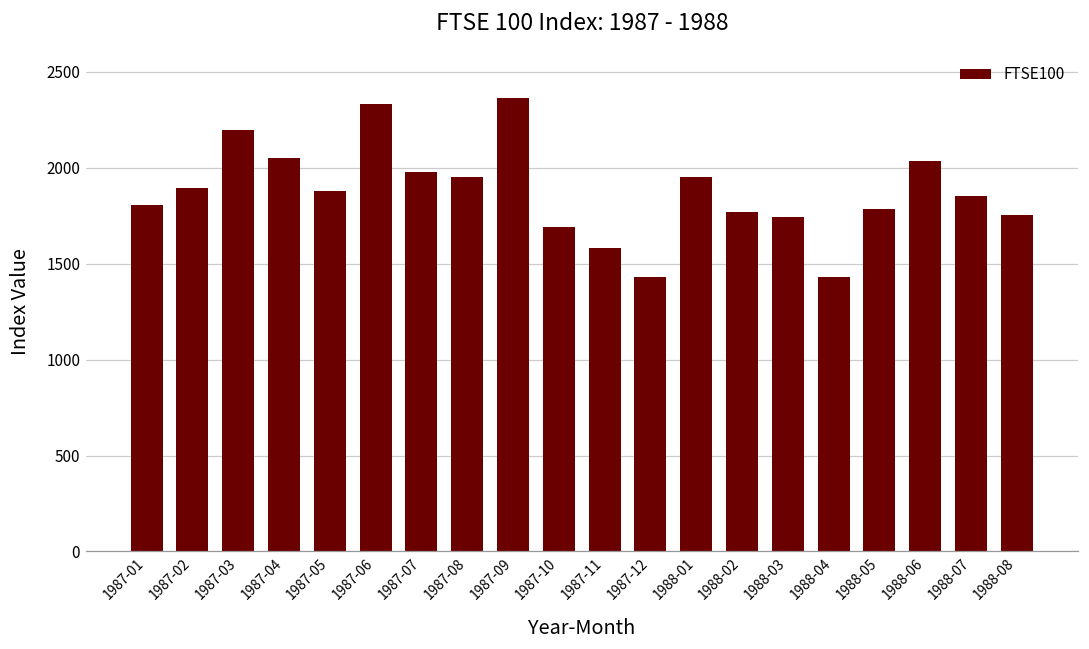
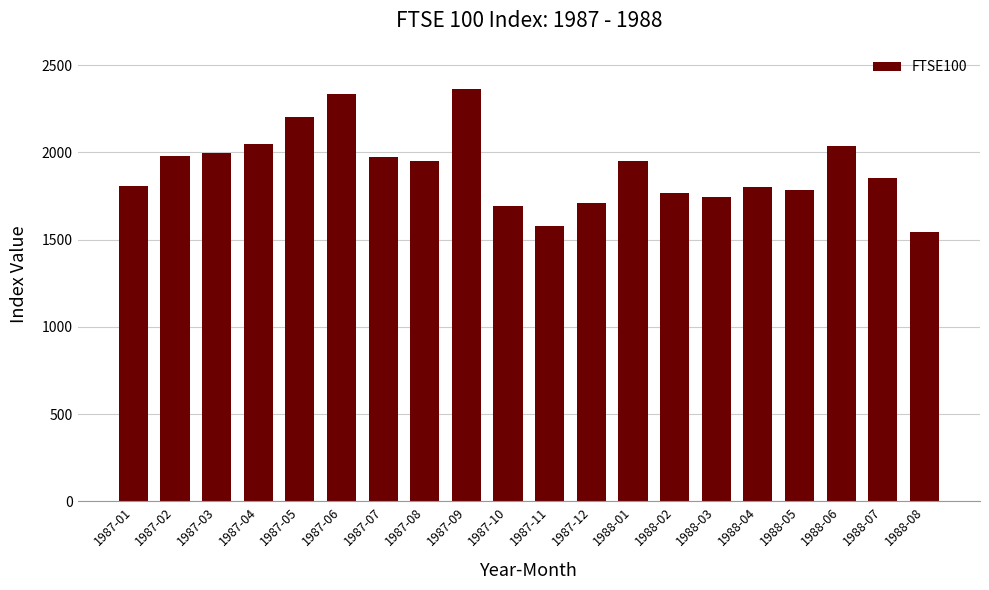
  {
    "1987-01": 1810,
-   "1987-02": 1890,
-   "1987-03": 2200,
+   "1987-02": 1980,
+   "1987-03": 2000,
    "1987-04": 2050,
-   "1987-05": 1880,
+   "1987-05": 2200,
    "1987-06": 2330,
    "1987-07": 1980,
    "1987-08": 1950,
    "1987-09": 2370,
    "1987-10": 1690,
    "1987-11": 1580,
-   "1987-12": 1430,
+   "1987-12": 1710,
    "1988-01": 1950,
    "1988-02": 1770,
    "1988-03": 1740,
-   "1988-04": 1430,
+   "1988-04": 1800,
    "1988-05": 1780,
    "1988-06": 2030,
    "1988-07": 1850,
-   "1988-08": 1750
+   "1988-08": 1540
  }
